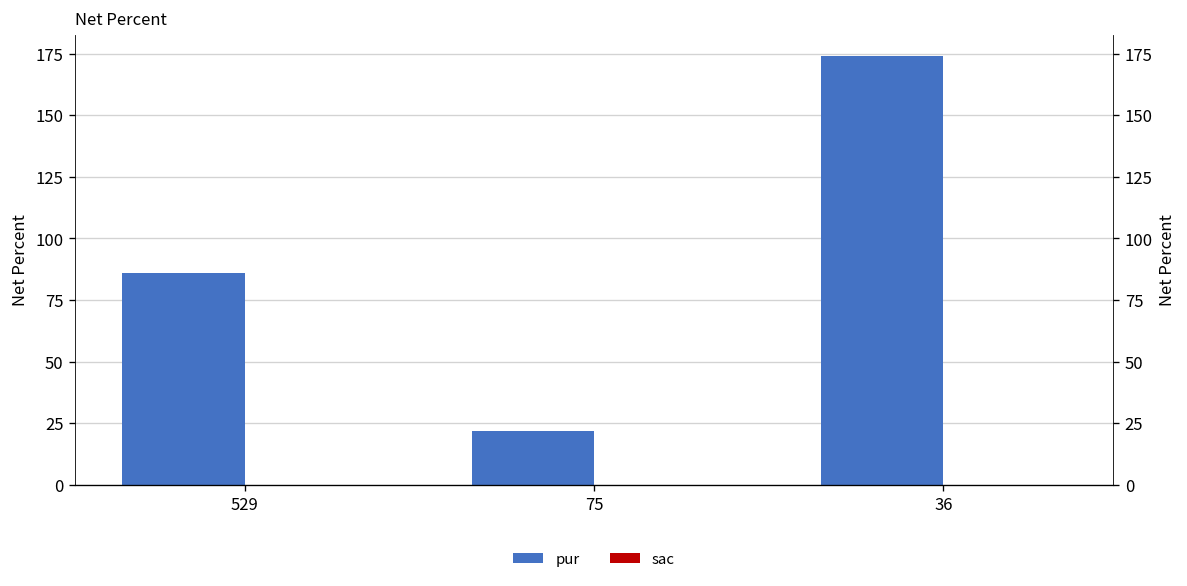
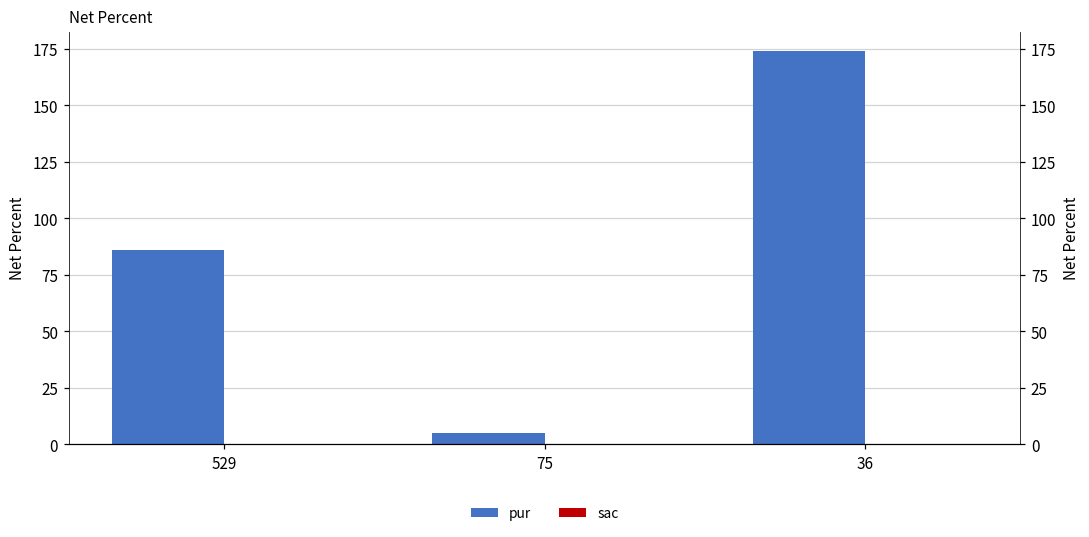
  {
    "pur": {
      "529": 86,
-     "75": 22,
+     "75": 5,
      "36": 174
    },
    "sac": {
      "529": 0,
      "75": 0,
      "36": 0
    }
  }
